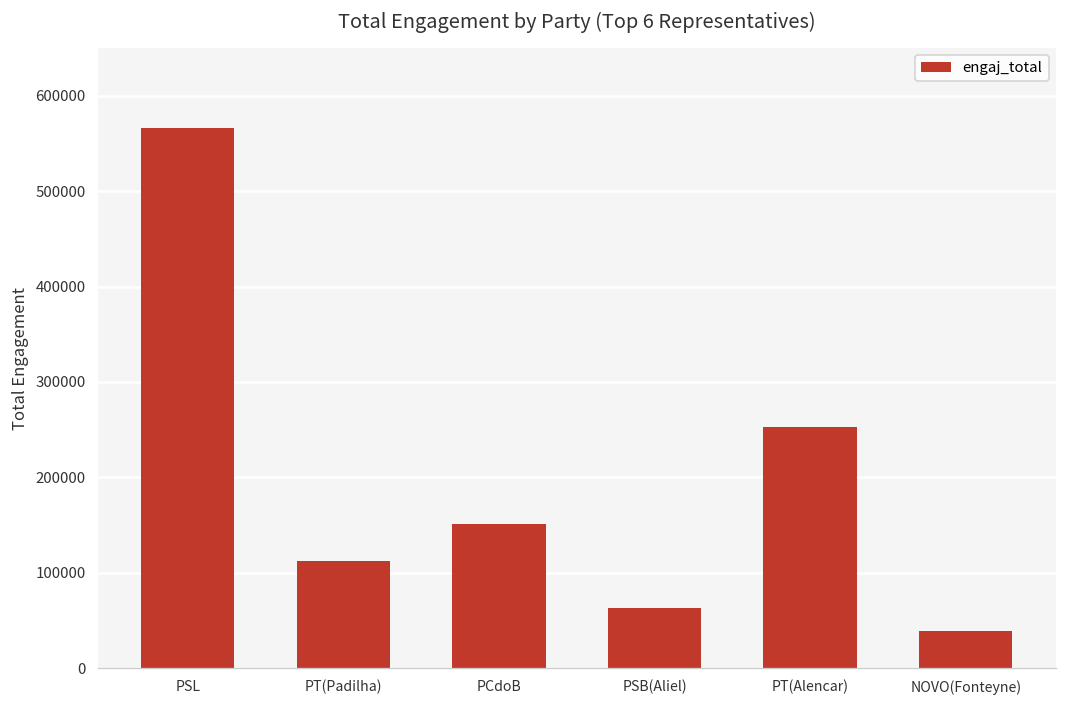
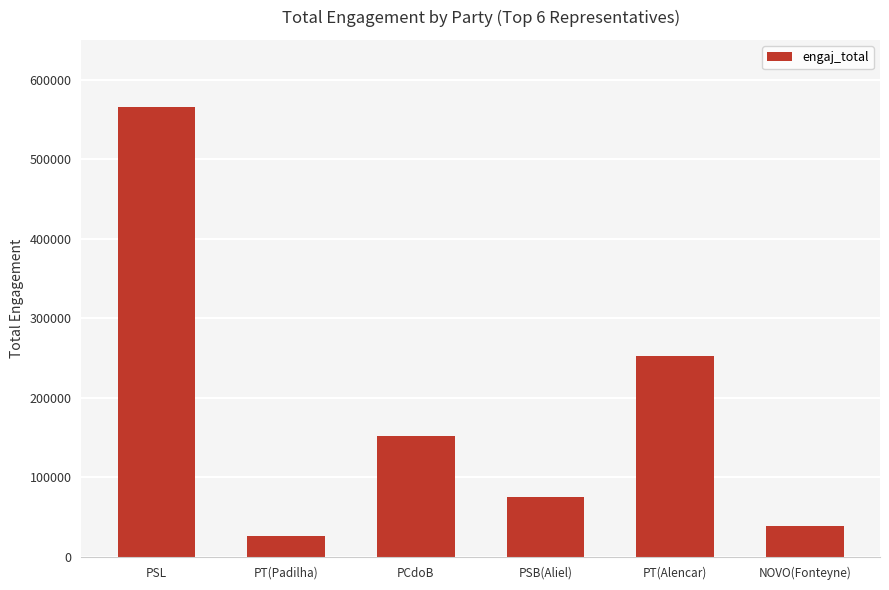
  {
    "PSL": 570000,
-   "PT(Padilha)": 110000,
+   "PT(Padilha)": 30000,
    "PCdoB": 150000,
-   "PSB(Aliel)": 60000,
+   "PSB(Aliel)": 80000,
    "PT(Alencar)": 250000,
    "NOVO(Fonteyne)": 40000
  }
